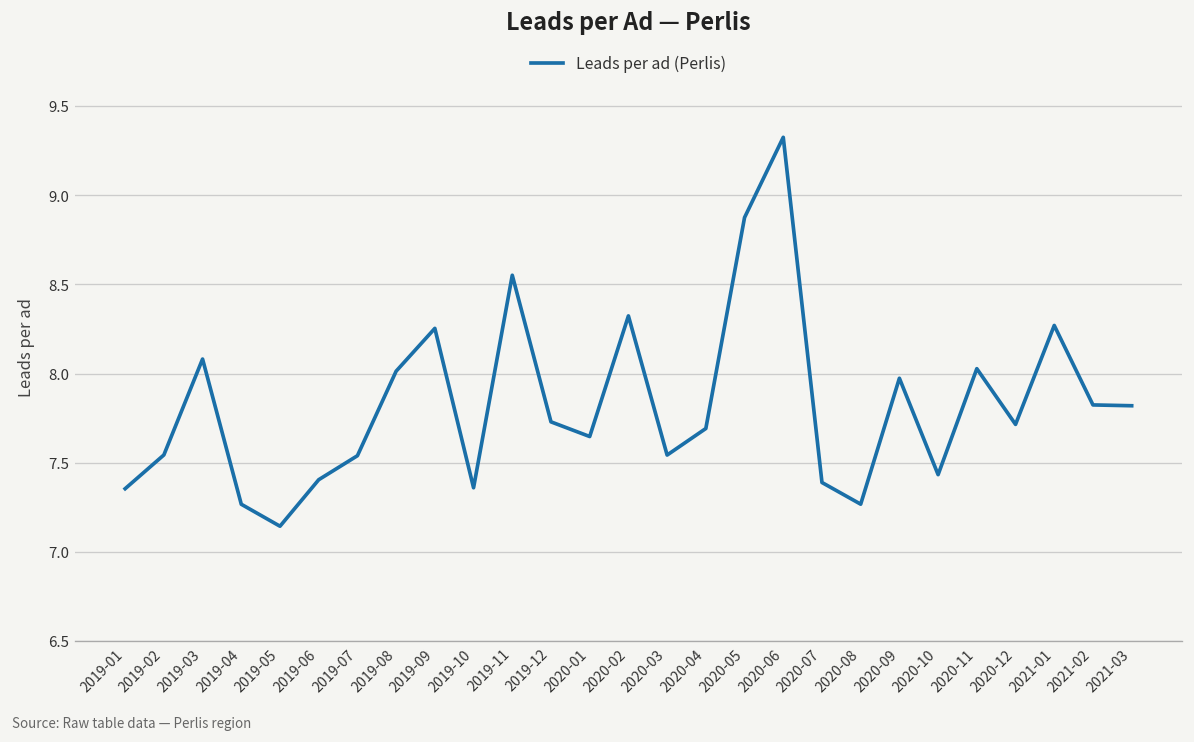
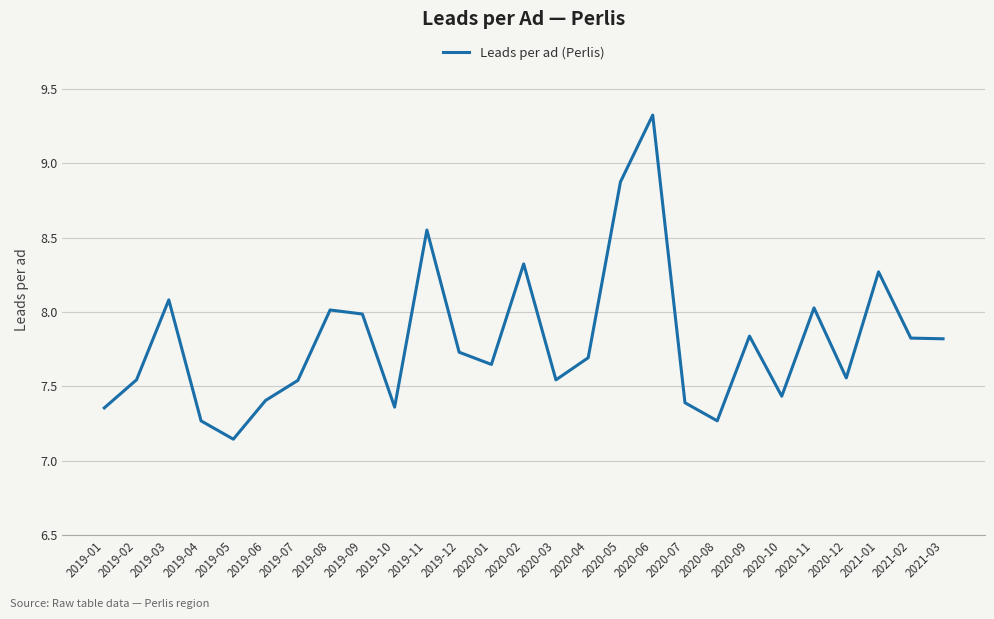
  {
    "2019-01": 7.35,
    "2019-02": 7.54,
    "2019-03": 8.08,
    "2019-04": 7.27,
    "2019-05": 7.14,
    "2019-06": 7.40,
    "2019-07": 7.54,
    "2019-08": 8.01,
-   "2019-09": 8.25,
+   "2019-09": 7.99,
    "2019-10": 7.36,
    "2019-11": 8.55,
    "2019-12": 7.73,
    "2020-01": 7.65,
    "2020-02": 8.32,
    "2020-03": 7.54,
    "2020-04": 7.69,
    "2020-05": 8.87,
    "2020-06": 9.32,
    "2020-07": 7.39,
    "2020-08": 7.27,
-   "2020-09": 7.97,
+   "2020-09": 7.84,
    "2020-10": 7.43,
    "2020-11": 8.03,
-   "2020-12": 7.72,
+   "2020-12": 7.56,
    "2021-01": 8.27,
    "2021-02": 7.82,
    "2021-03": 7.82
  }
